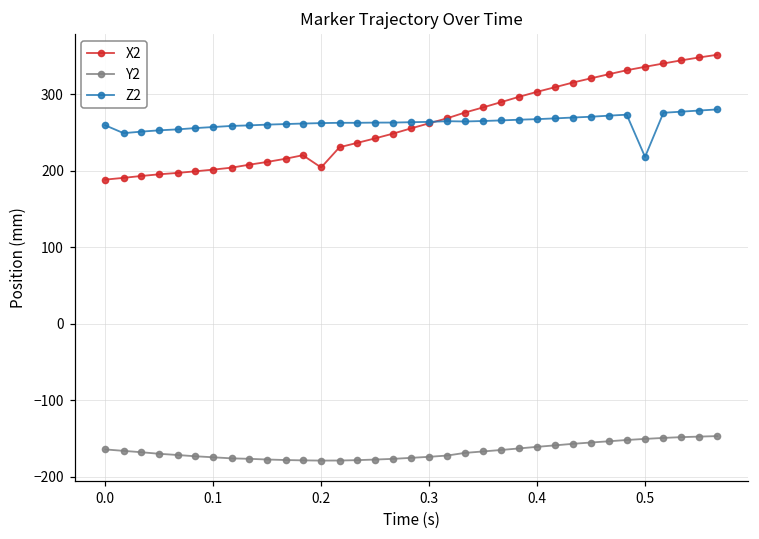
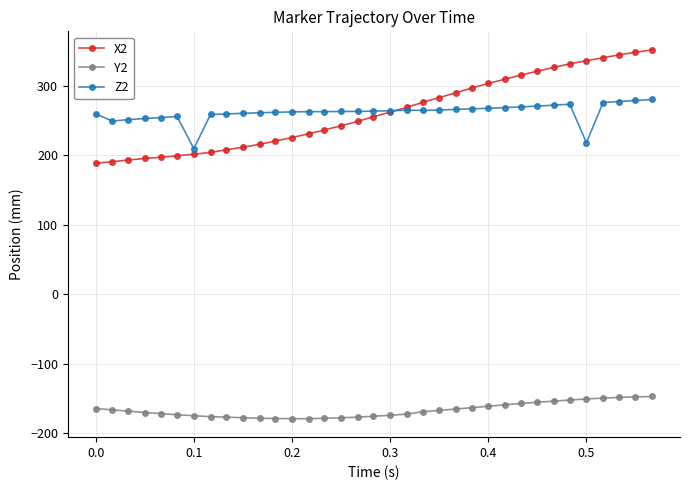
  {
    "X2": {
      "0.0": 190,
      "0.1": 200,
-     "0.2": 200,
+     "0.2": 230,
      "0.4": 300,
      "0.5": 340
    },
    "Y2": {
      "0.0": -160,
      "0.1": -170,
      "0.2": -180,
      "0.3": -170,
      "0.4": -160,
      "0.5": -150
    },
    "Z2": {
      "0.0": 260,
-     "0.1": 260,
+     "0.1": 210,
      "0.2": 260,
      "0.4": 270,
      "0.5": 220
    }
  }
